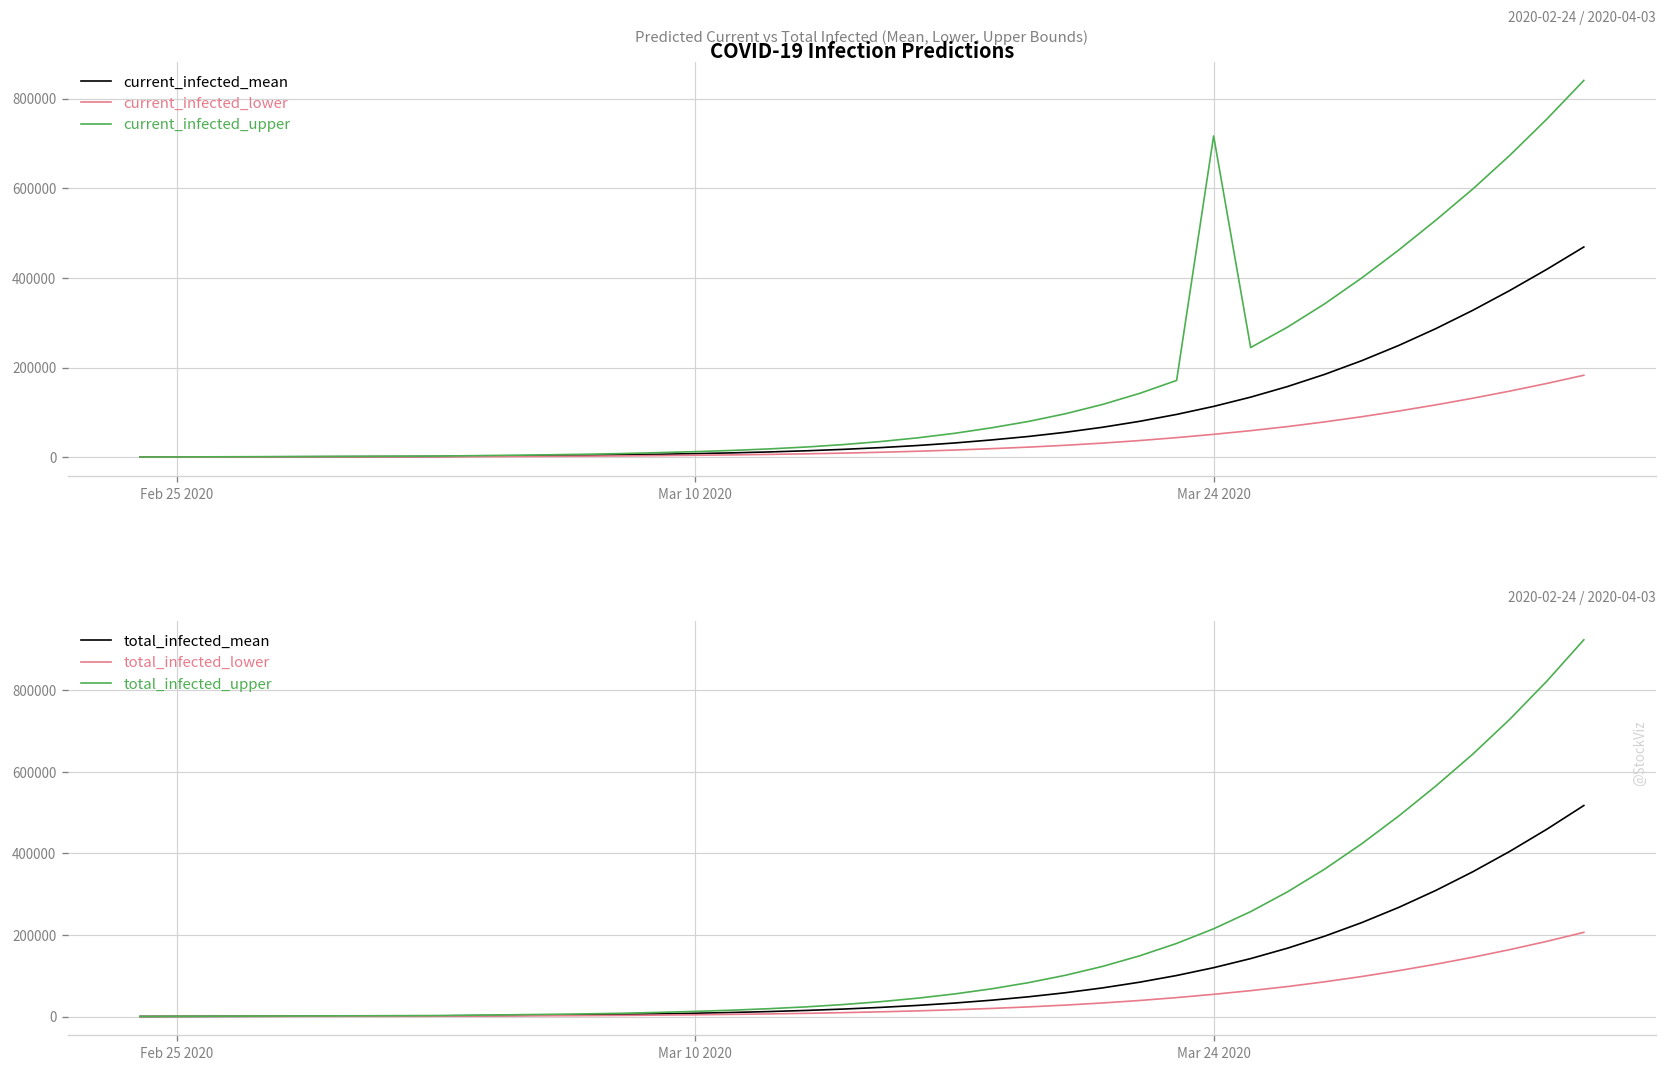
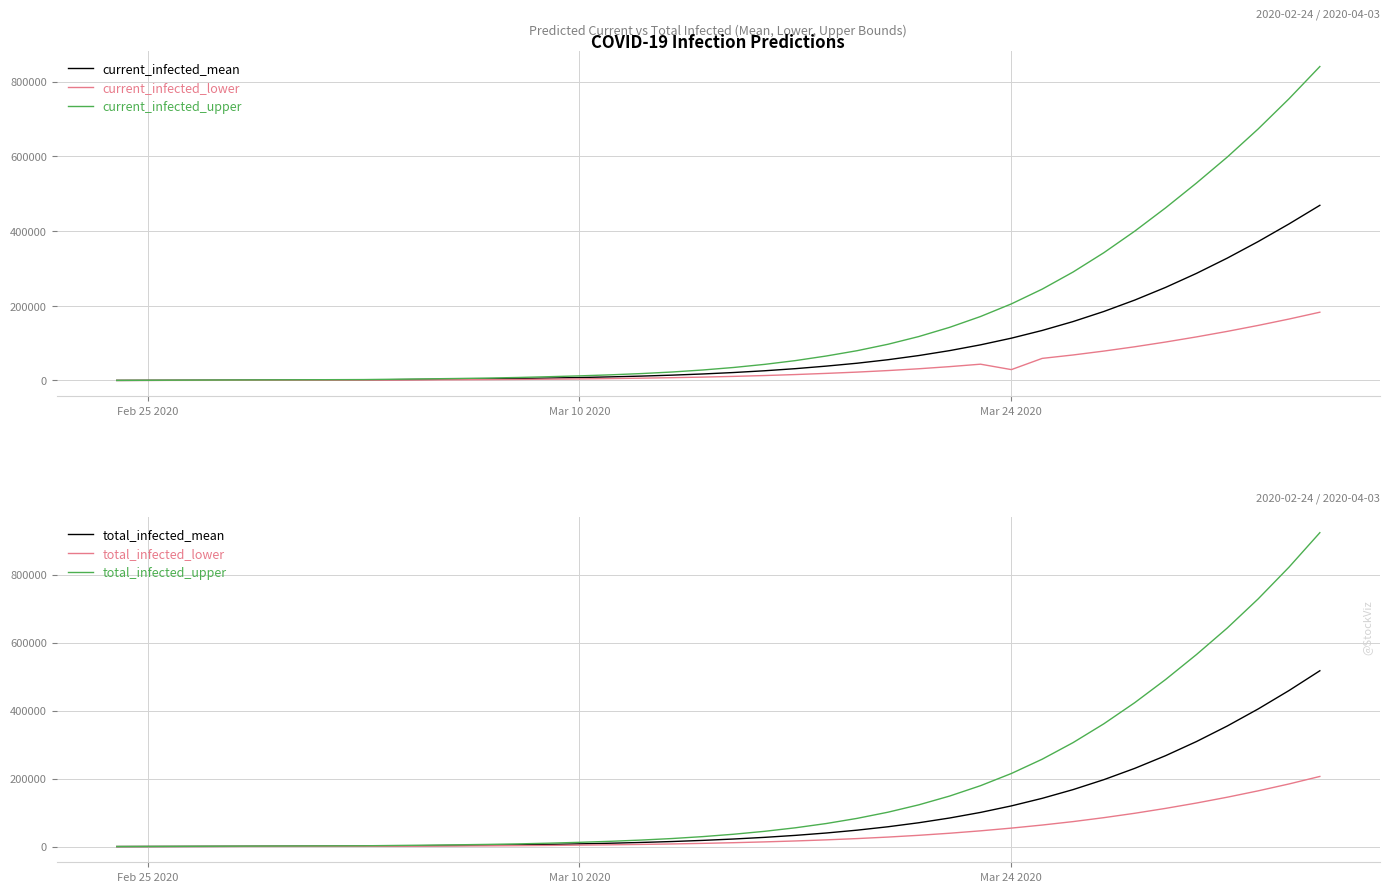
  {
    "COVID-19 Infection Predictions": {
      "current_infected_mean": {
        "Mar 24 2020": 110000
      },
      "current_infected_lower": {
-       "Mar 24 2020": 50000
+       "Mar 24 2020": 30000
      },
      "current_infected_upper": {
-       "Mar 24 2020": 720000
+       "Mar 24 2020": 210000
      }
    }
  }
